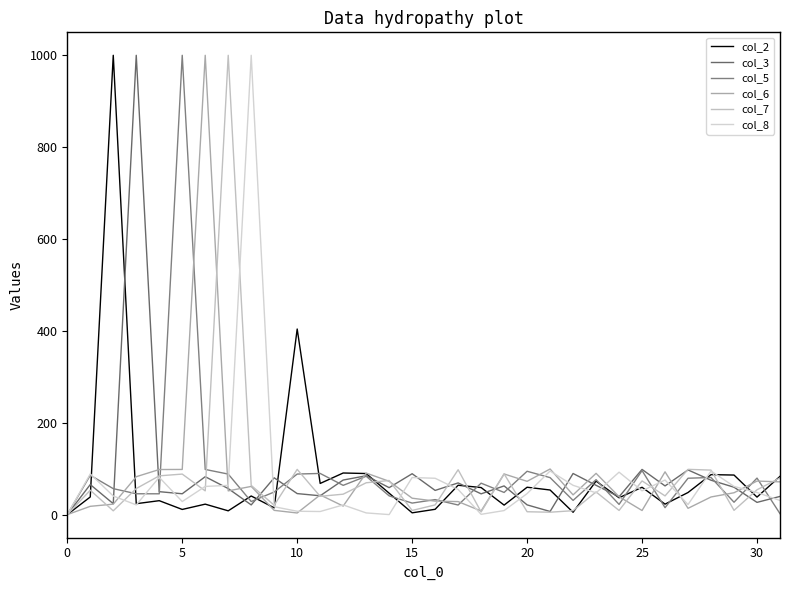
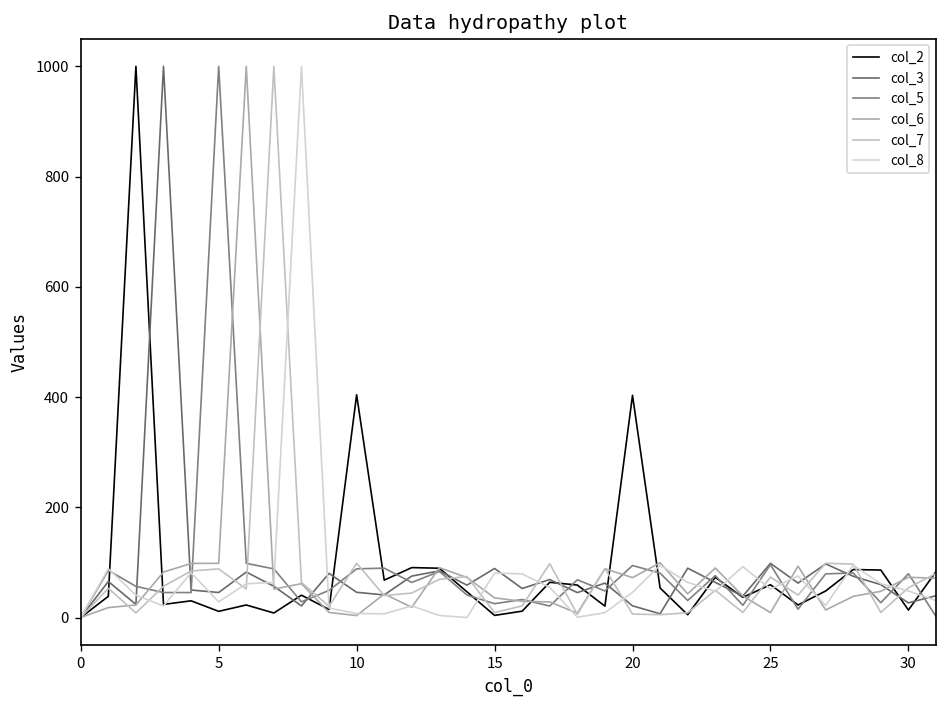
  {
    "col_2": {
      "5": 10,
      "10": 400,
-     "20": 60,
+     "20": 400,
      "25": 60,
-     "30": 40
+     "30": 10
    }
  }
